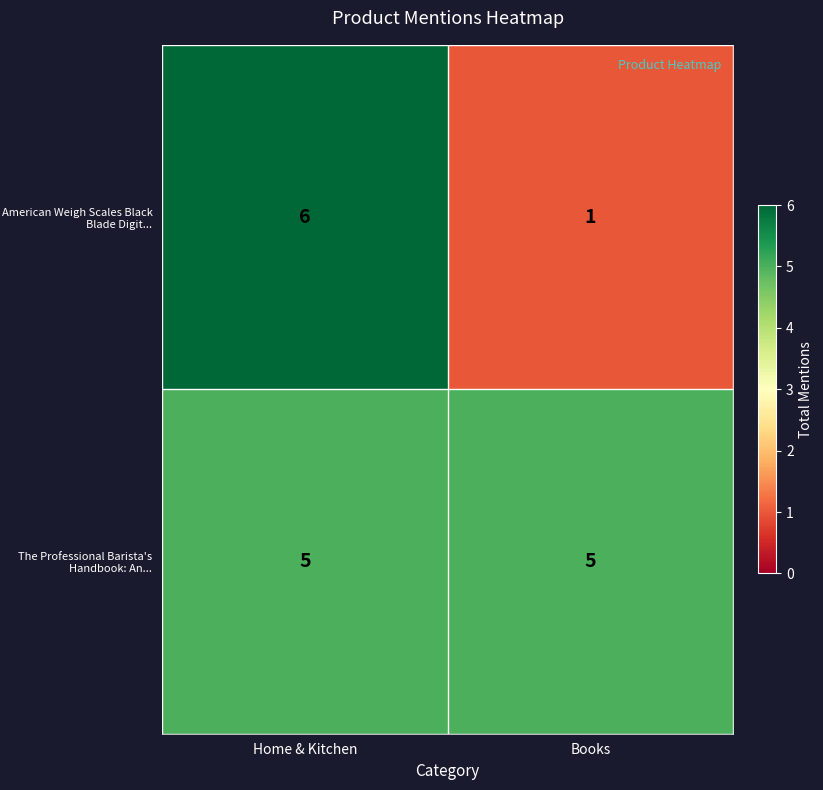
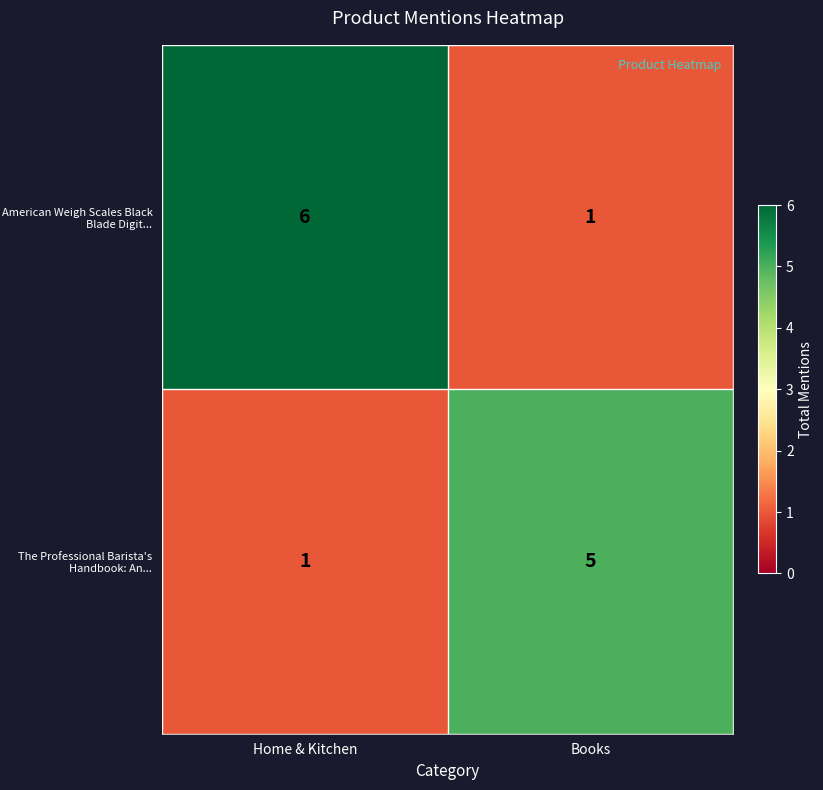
  {
    "American Weigh Scales Black Blade Digit...": {
      "Home & Kitchen": 6
    },
    "The Professional Barista's Handbook: An...": {
-     "Home & Kitchen": 5,
+     "Home & Kitchen": 1,
      "Books": 5
    }
  }
